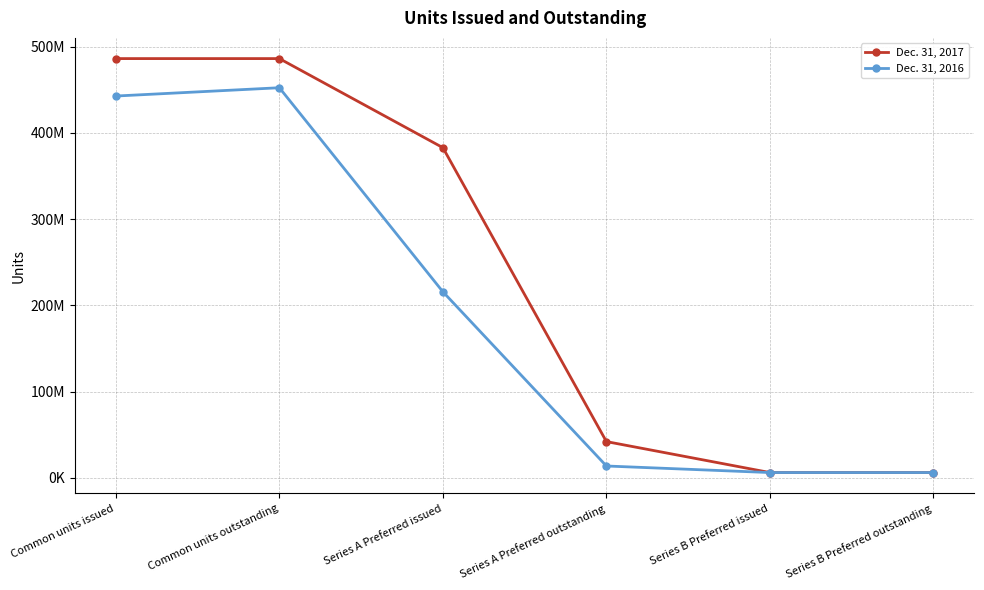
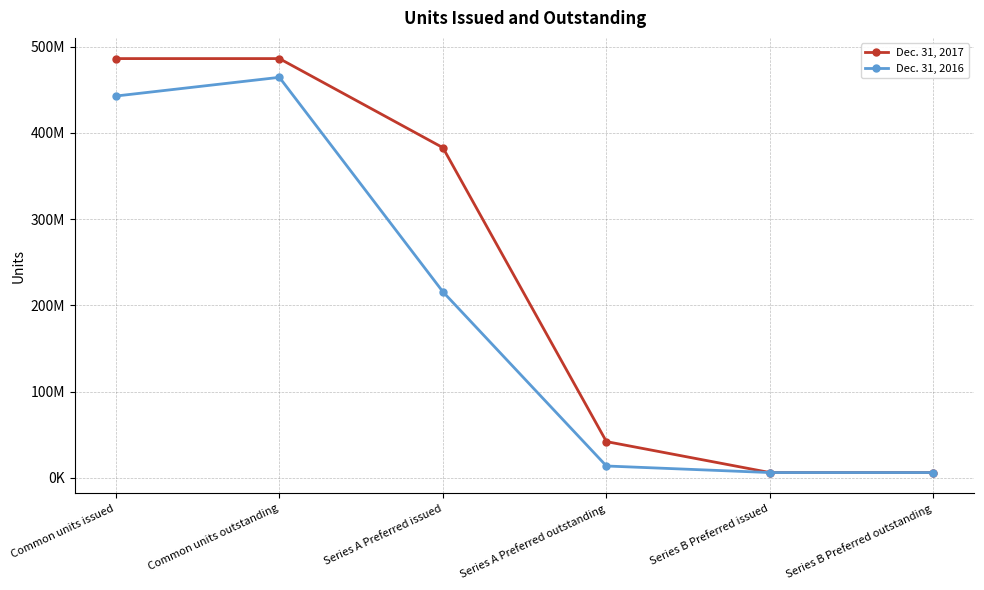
  {
    "Dec. 31, 2017": {
      "Common units issued": 490000000,
      "Common units outstanding": 490000000,
      "Series A Preferred issued": 380000000,
      "Series A Preferred outstanding": 40000000
    },
    "Dec. 31, 2016": {
      "Common units issued": 440000000,
-     "Common units outstanding": 450000000,
+     "Common units outstanding": 460000000,
      "Series A Preferred issued": 220000000,
      "Series A Preferred outstanding": 10000000
    }
  }
